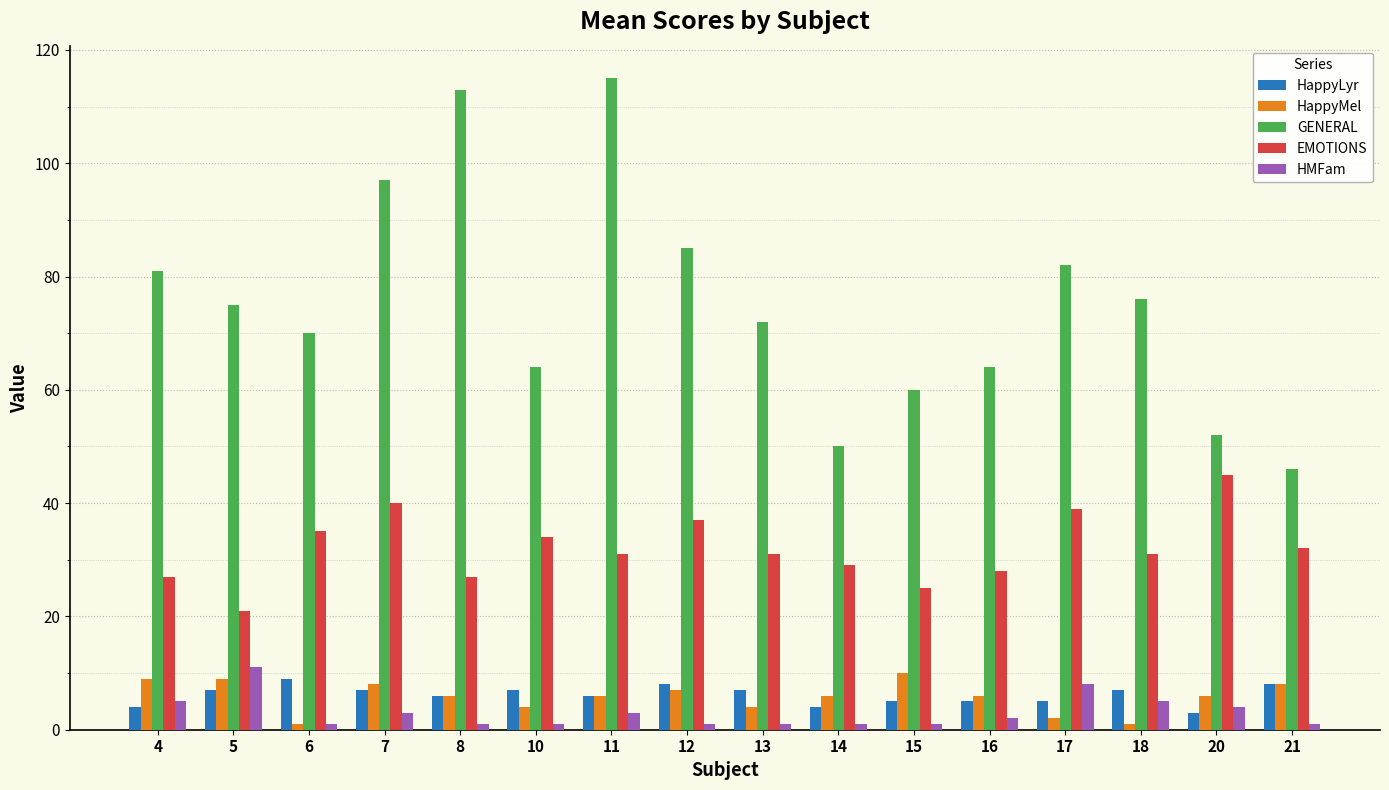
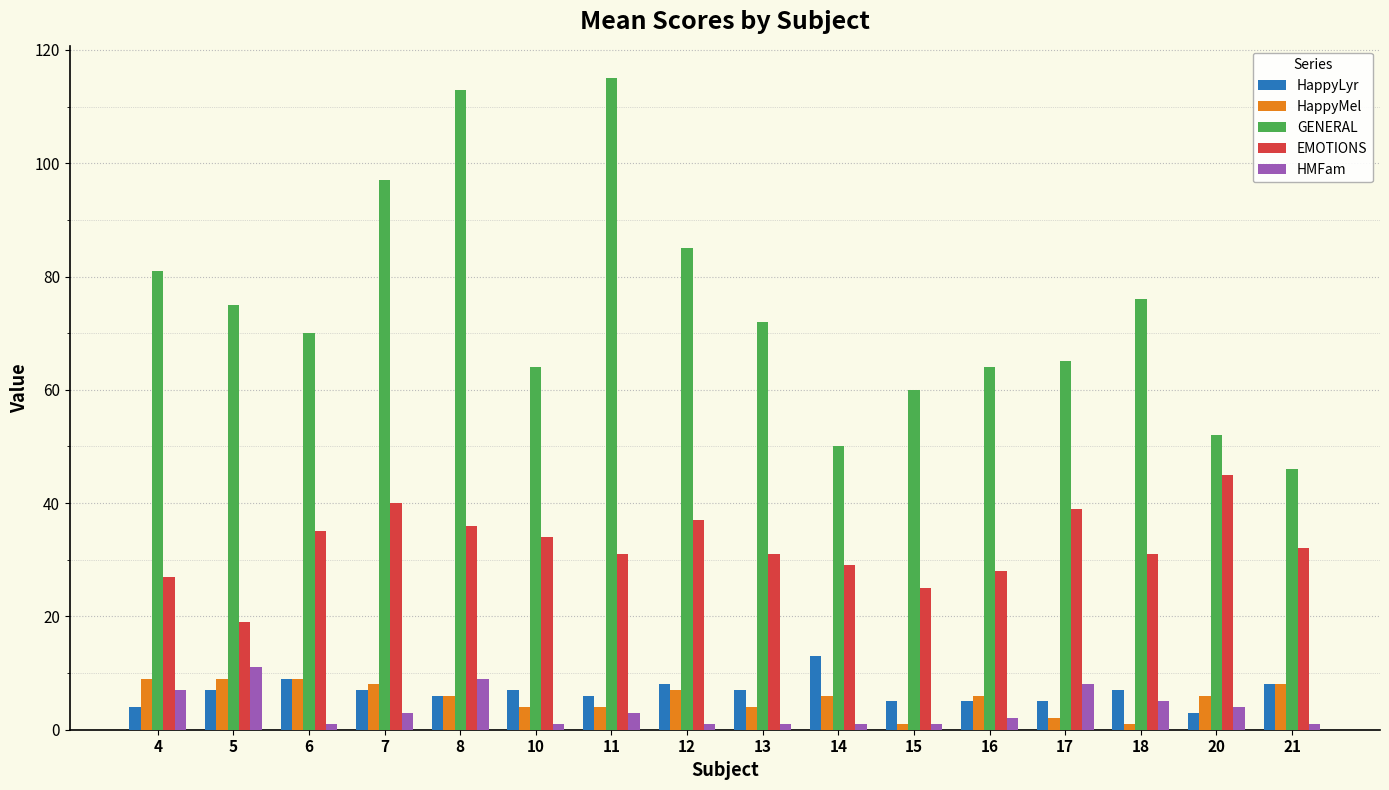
  {
    "HappyLyr": {
      "4": 4,
      "5": 7,
      "6": 9,
      "7": 7,
      "8": 6,
      "10": 7,
      "11": 6,
      "12": 8,
      "13": 7,
-     "14": 4,
+     "14": 13,
      "15": 5,
      "16": 5,
      "17": 5,
      "18": 7,
      "20": 3,
      "21": 8
    },
    "HappyMel": {
      "4": 9,
      "5": 9,
-     "6": 1,
+     "6": 9,
      "7": 8,
      "8": 6,
      "10": 4,
-     "11": 6,
+     "11": 4,
      "12": 7,
      "13": 4,
      "14": 6,
-     "15": 10,
+     "15": 1,
      "16": 6,
      "17": 2,
      "18": 1,
      "20": 6,
      "21": 8
    },
    "GENERAL": {
      "4": 81,
      "5": 75,
      "6": 70,
      "7": 97,
      "8": 113,
      "10": 64,
      "11": 115,
      "12": 85,
      "13": 72,
      "14": 50,
      "15": 60,
      "16": 64,
-     "17": 82,
+     "17": 65,
      "18": 76,
      "20": 52,
      "21": 46
    },
    "EMOTIONS": {
      "4": 27,
-     "5": 21,
+     "5": 19,
      "6": 35,
      "7": 40,
-     "8": 27,
+     "8": 36,
      "10": 34,
      "11": 31,
      "12": 37,
      "13": 31,
      "14": 29,
      "15": 25,
      "16": 28,
      "17": 39,
      "18": 31,
      "20": 45,
      "21": 32
    },
    "HMFam": {
-     "4": 5,
+     "4": 7,
      "5": 11,
      "6": 1,
      "7": 3,
-     "8": 1,
+     "8": 9,
      "10": 1,
      "11": 3,
      "12": 1,
      "13": 1,
      "14": 1,
      "15": 1,
      "16": 2,
      "17": 8,
      "18": 5,
      "20": 4,
      "21": 1
    }
  }
